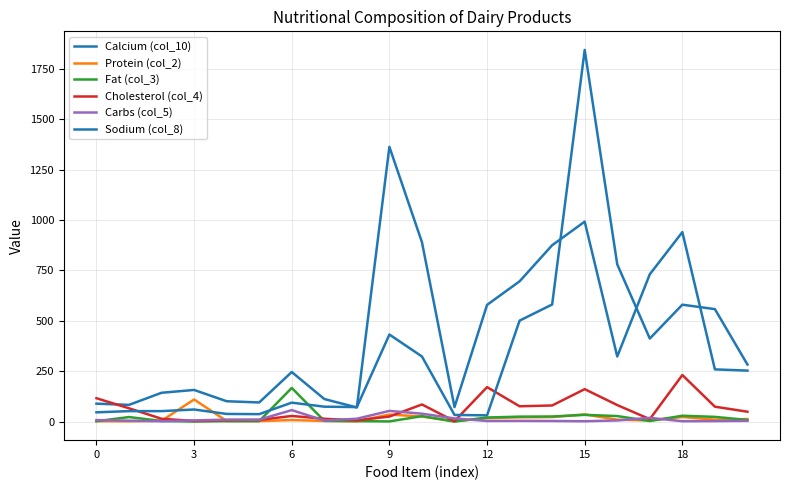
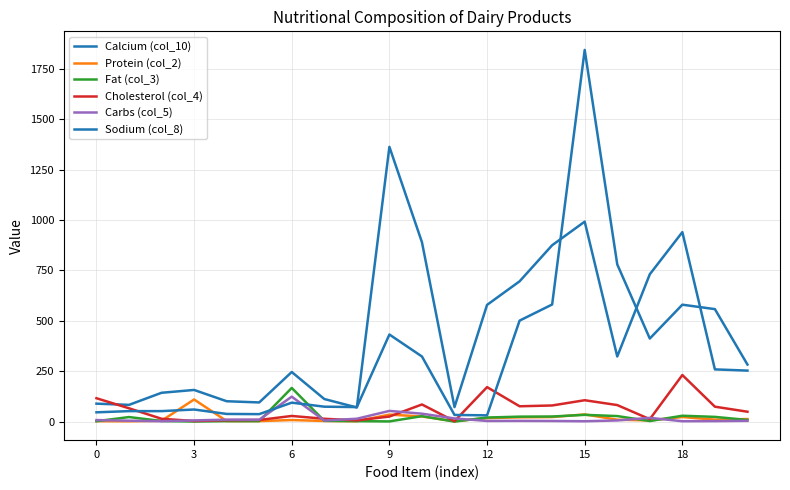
  {
    "Protein (col_2)": {
      "3": 110,
      "6": 10
    },
    "Fat (col_3)": {
      "6": 170,
      "9": 0
    },
    "Cholesterol (col_4)": {
      "0": 120,
      "6": 30,
      "12": 170,
-     "15": 160,
+     "15": 110,
      "18": 230
    },
    "Carbs (col_5)": {
-     "6": 60,
+     "6": 120,
      "9": 50,
      "12": 0,
      "15": 0,
      "18": 0
    }
  }
